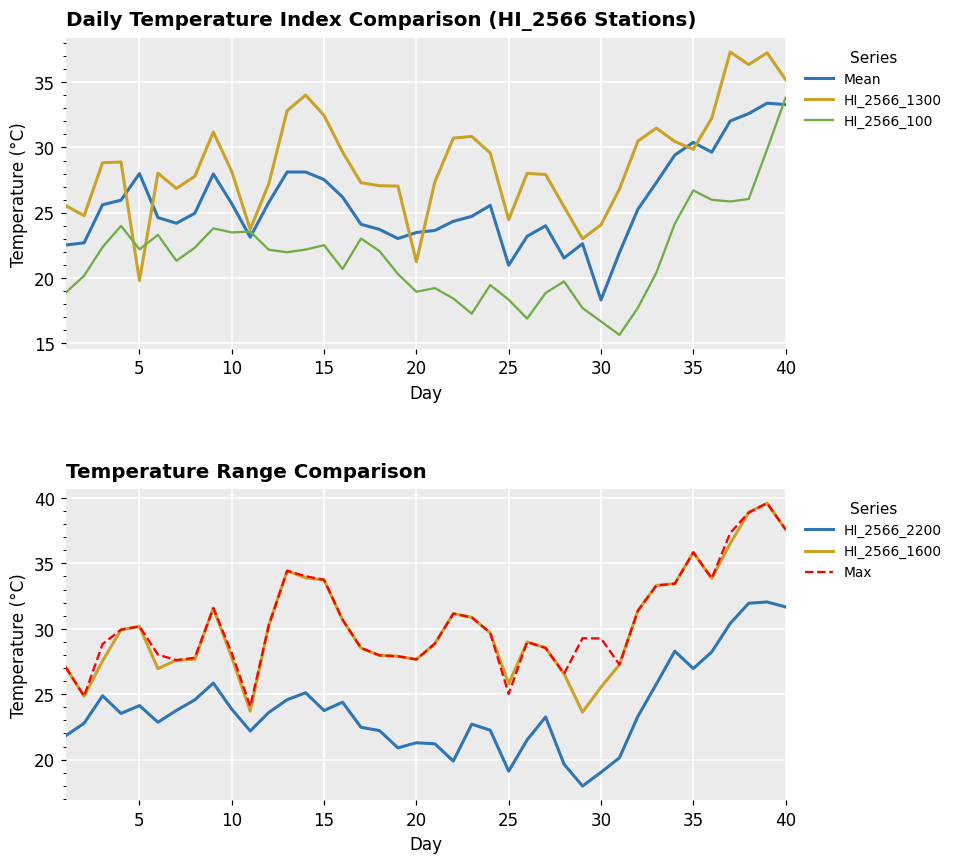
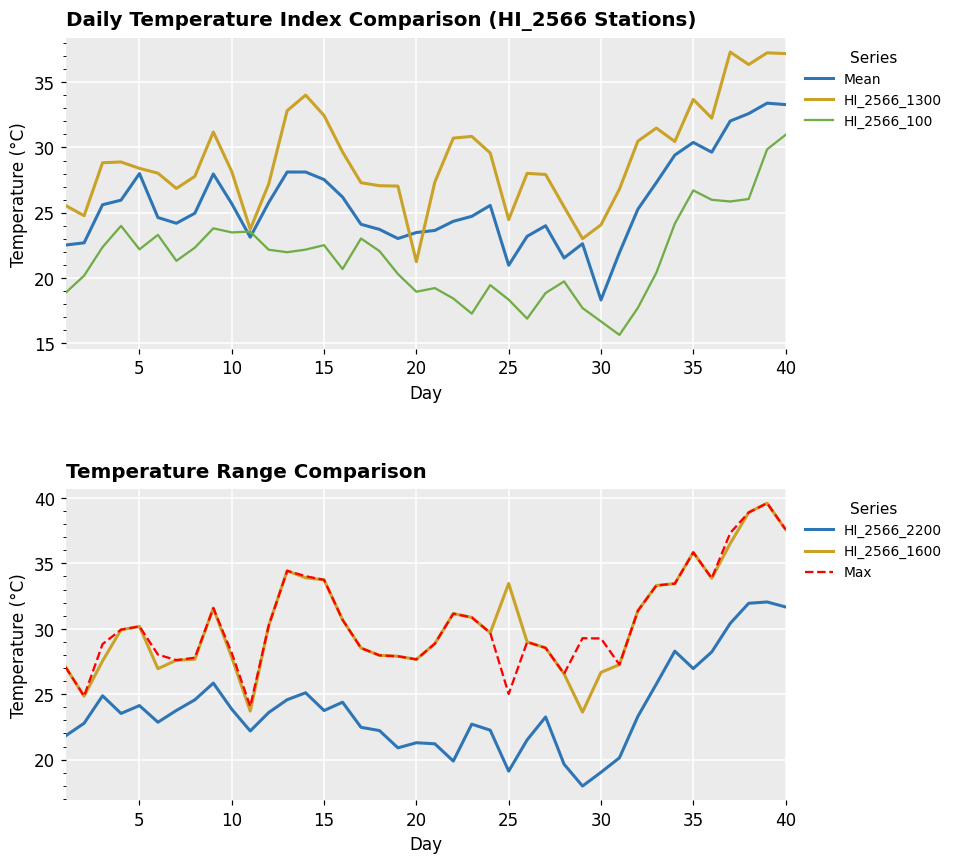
  {
    "Daily Temperature Index Comparison (HI_2566 Stations)": {
      "Mean": {
        "5": 28.0,
        "10": 25.7,
        "15": 27.5,
        "20": 23.5,
        "25": 21.0,
        "30": 18.3,
        "35": 30.4,
        "40": 33.3
      },
      "HI_2566_1300": {
-       "5": 19.8,
+       "5": 28.4,
        "10": 28.2,
        "15": 32.5,
        "20": 21.2,
        "25": 24.5,
        "30": 24.1,
-       "35": 29.9,
-       "40": 35.2
+       "35": 33.7,
+       "40": 37.2
      },
      "HI_2566_100": {
        "5": 22.2,
        "10": 23.5,
        "15": 22.5,
        "20": 18.9,
        "25": 18.3,
        "30": 16.7,
        "35": 26.7,
-       "40": 33.8
+       "40": 31.0
      }
    },
    "Temperature Range Comparison": {
      "HI_2566_2200": {
        "5": 24.1,
        "10": 23.9,
        "15": 23.8,
        "20": 21.3,
        "25": 19.1,
        "30": 19.0,
        "35": 27.0,
        "40": 31.7
      },
      "HI_2566_1600": {
        "10": 27.8,
-       "25": 25.8,
-       "30": 25.5
+       "25": 33.5,
+       "30": 26.7
      },
      "Max": {
        "10": 28.2,
        "25": 25.0,
        "30": 29.3
      }
    }
  }
